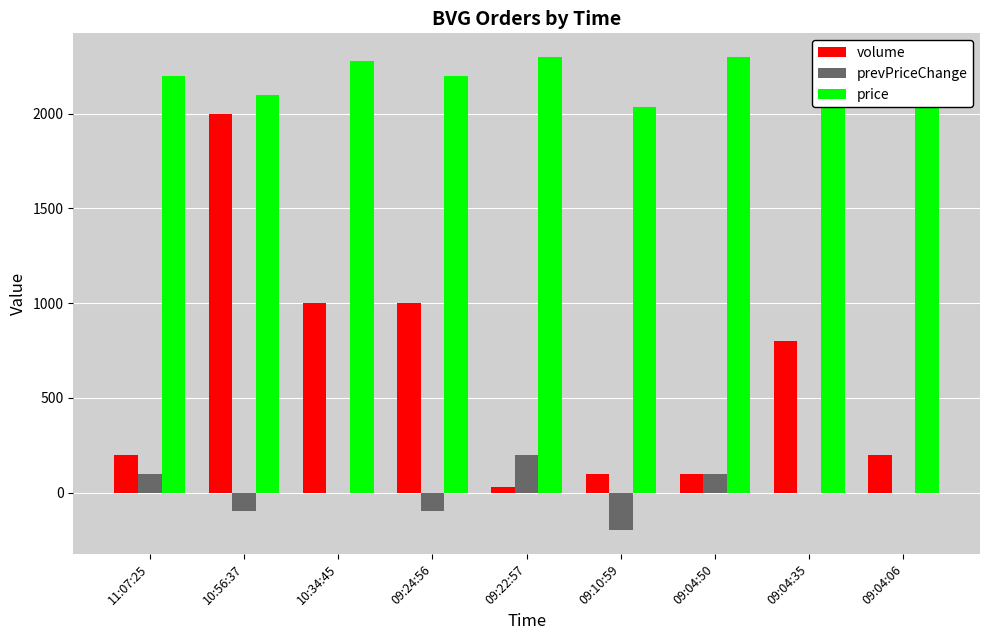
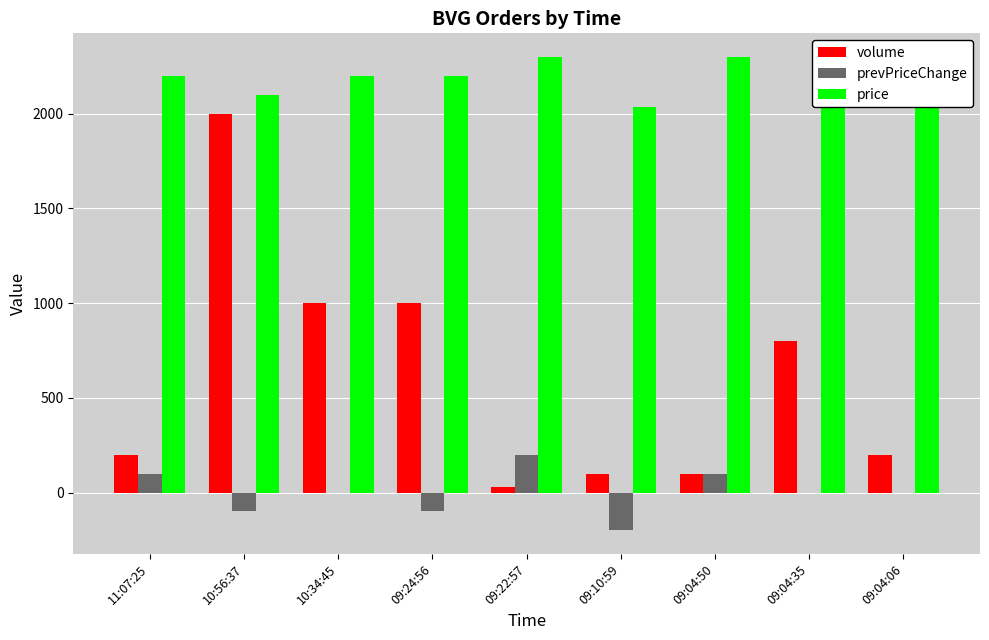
  {
    "volume": {
      "11:07:25": 200,
      "10:56:37": 2000,
      "10:34:45": 1000,
      "09:24:56": 1000,
      "09:22:57": 30,
      "09:10:59": 100,
      "09:04:50": 100,
      "09:04:35": 800,
      "09:04:06": 200
    },
    "prevPriceChange": {
      "11:07:25": 100,
      "10:56:37": -100,
      "10:34:45": 0,
      "09:24:56": -100,
      "09:22:57": 200,
      "09:10:59": -200,
      "09:04:50": 100,
      "09:04:35": 0,
      "09:04:06": 0
    },
    "price": {
      "11:07:25": 2200,
      "10:56:37": 2100,
-     "10:34:45": 2280,
+     "10:34:45": 2200,
      "09:24:56": 2200,
      "09:22:57": 2300,
      "09:10:59": 2030,
      "09:04:50": 2300
    }
  }
